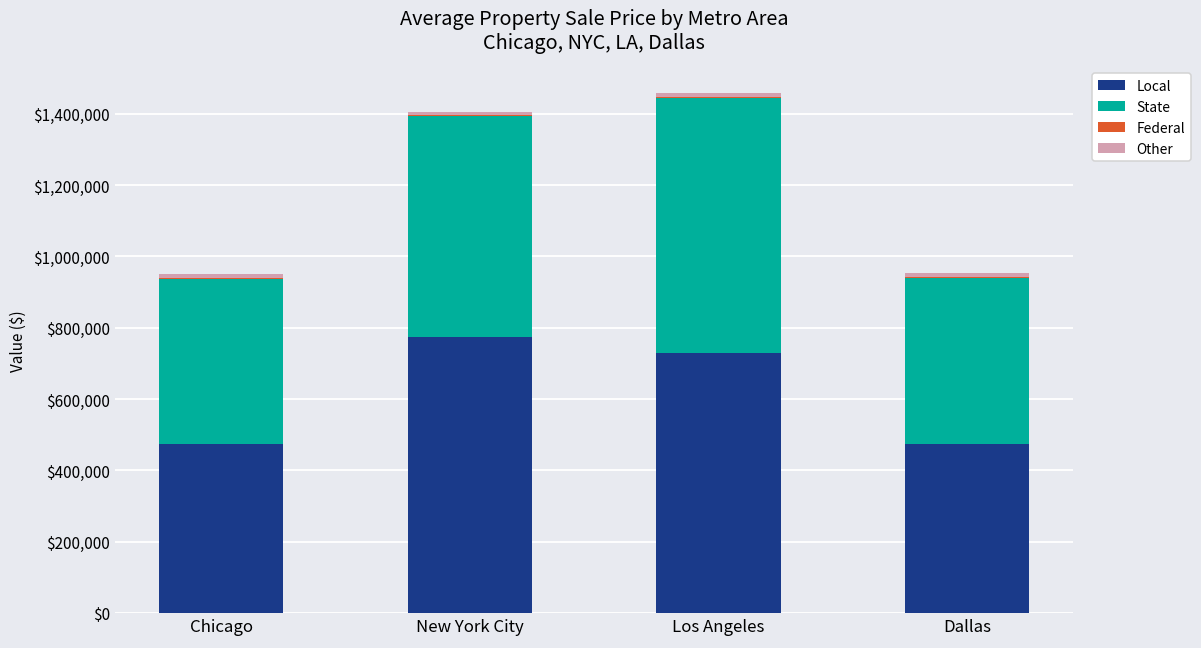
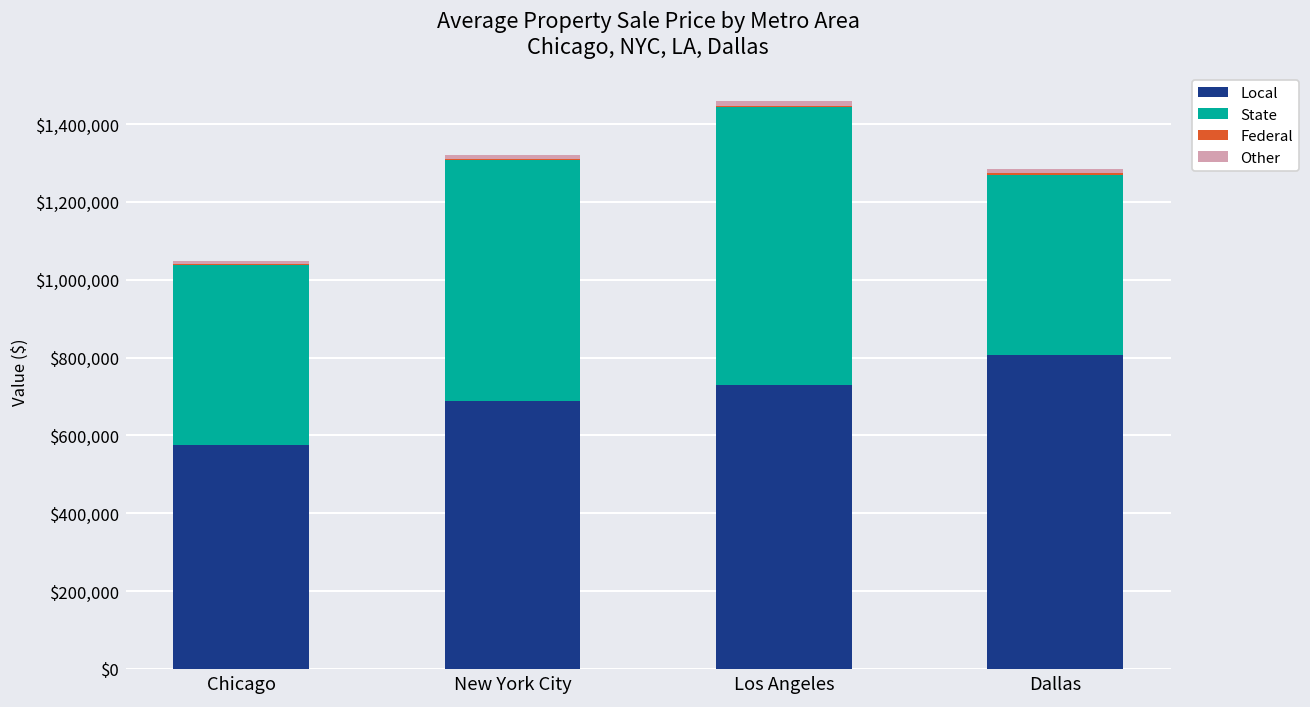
  {
    "Local": {
-     "Chicago": "$470,000",
-     "New York City": "$770,000",
+     "Chicago": "$570,000",
+     "New York City": "$690,000",
      "Los Angeles": "$730,000",
-     "Dallas": "$480,000"
+     "Dallas": "$810,000"
    },
    "State": {
      "Chicago": "$460,000",
      "New York City": "$620,000",
      "Los Angeles": "$710,000",
      "Dallas": "$460,000"
    },
    "Other": {
      "Chicago": "$10,000",
      "New York City": "$10,000",
      "Los Angeles": "$10,000",
      "Dallas": "$10,000"
    }
  }
